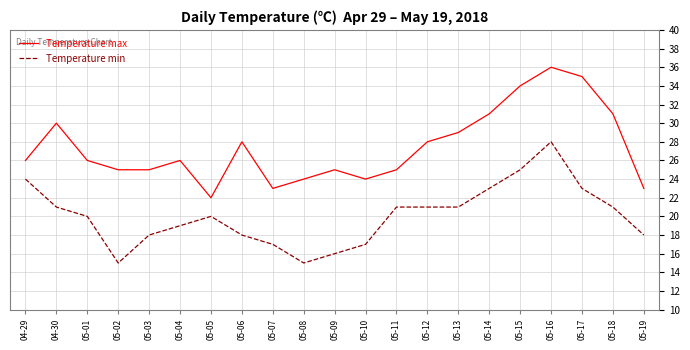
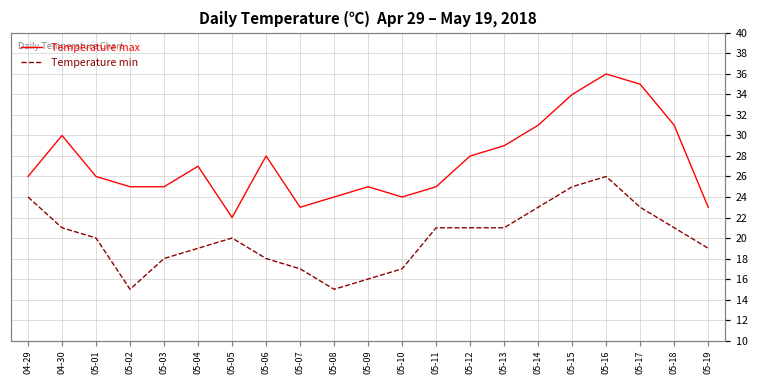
  {
    "Temperature max": {
      "04-29": 26,
      "04-30": 30,
      "05-01": 26,
      "05-02": 25,
      "05-03": 25,
-     "05-04": 26,
+     "05-04": 27,
      "05-05": 22,
      "05-06": 28,
      "05-07": 23,
      "05-08": 24,
      "05-09": 25,
      "05-10": 24,
      "05-11": 25,
      "05-12": 28,
      "05-13": 29,
      "05-14": 31,
      "05-15": 34,
      "05-16": 36,
      "05-17": 35,
      "05-18": 31,
      "05-19": 23
    },
    "Temperature min": {
      "04-29": 24,
      "04-30": 21,
      "05-01": 20,
      "05-02": 15,
      "05-03": 18,
      "05-04": 19,
      "05-05": 20,
      "05-06": 18,
      "05-07": 17,
      "05-08": 15,
      "05-09": 16,
      "05-10": 17,
      "05-11": 21,
      "05-12": 21,
      "05-13": 21,
      "05-14": 23,
      "05-15": 25,
-     "05-16": 28,
+     "05-16": 26,
      "05-17": 23,
      "05-18": 21,
-     "05-19": 18
+     "05-19": 19
    }
  }
